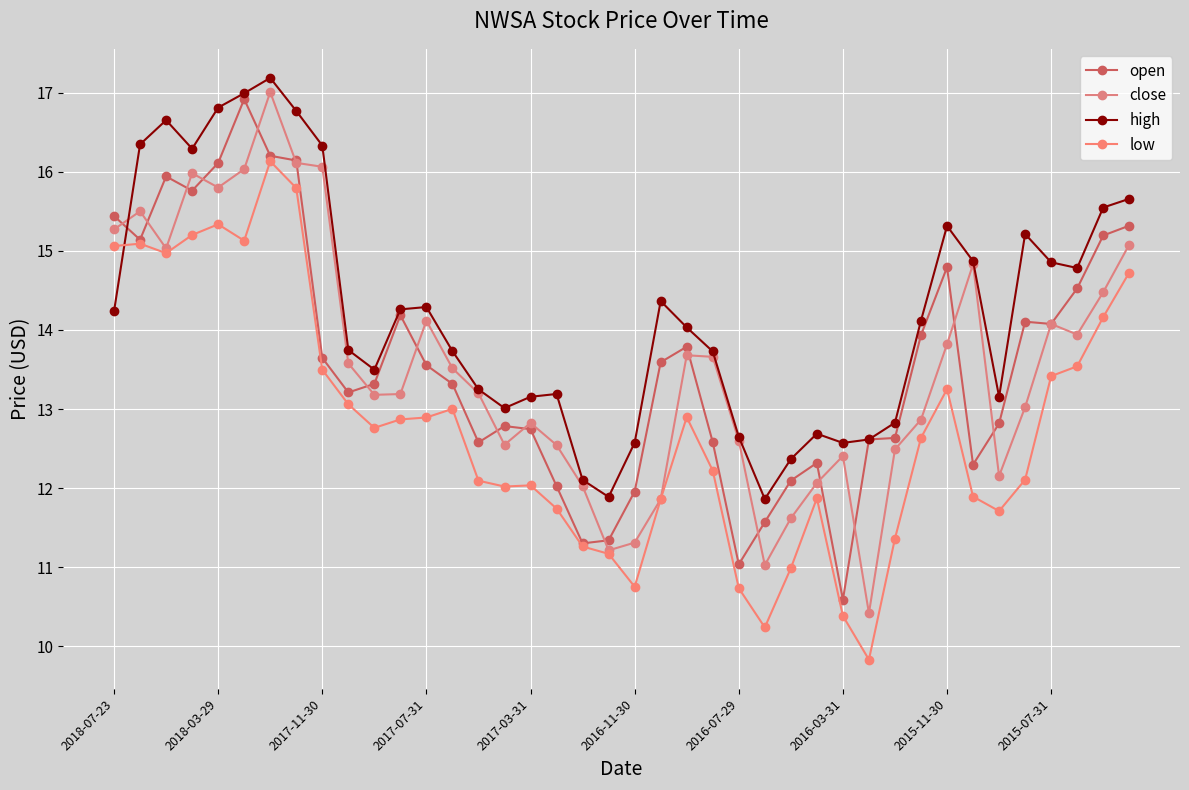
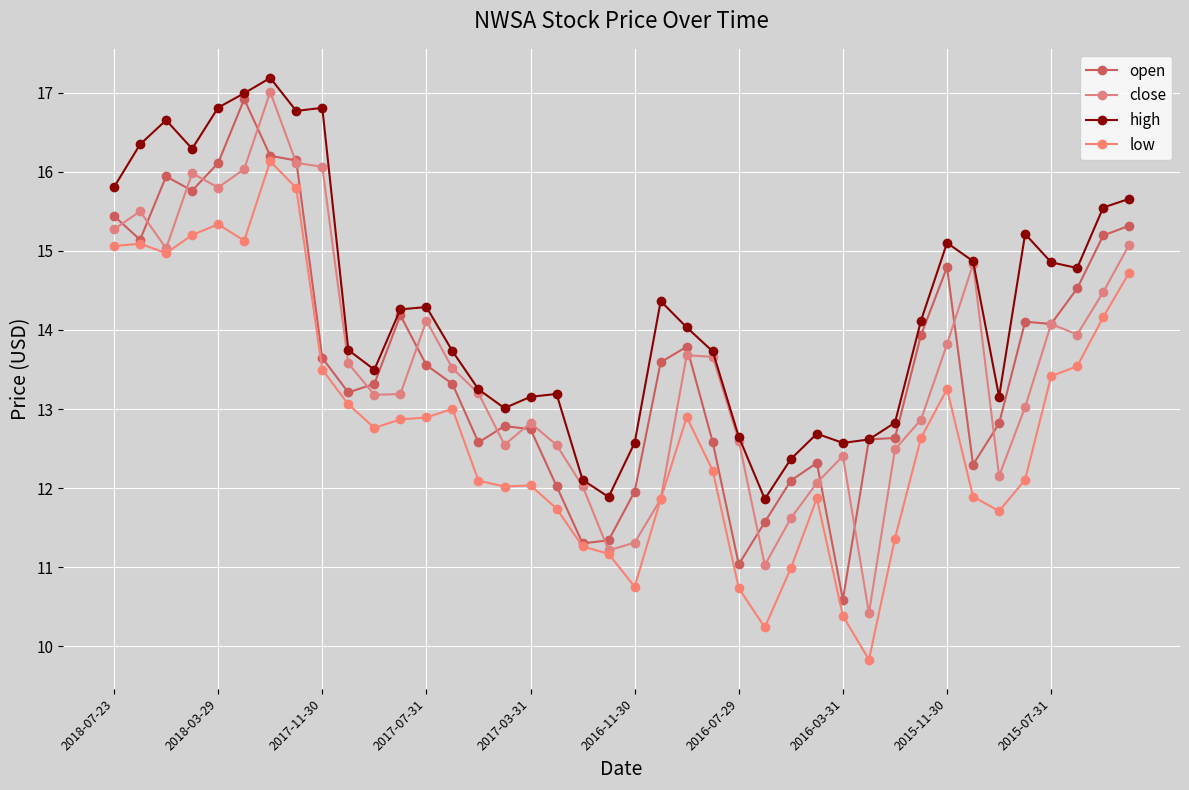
  {
    "high": {
-     "2018-07-23": 14.2,
+     "2018-07-23": 15.8,
      "2018-03-29": 16.8,
-     "2017-11-30": 16.3,
+     "2017-11-30": 16.8,
      "2017-07-31": 14.3,
      "2017-03-31": 13.2,
      "2016-11-30": 12.6,
      "2016-07-29": 12.6,
      "2016-03-31": 12.6,
-     "2015-11-30": 15.3,
+     "2015-11-30": 15.1,
      "2015-07-31": 14.9
    }
  }
